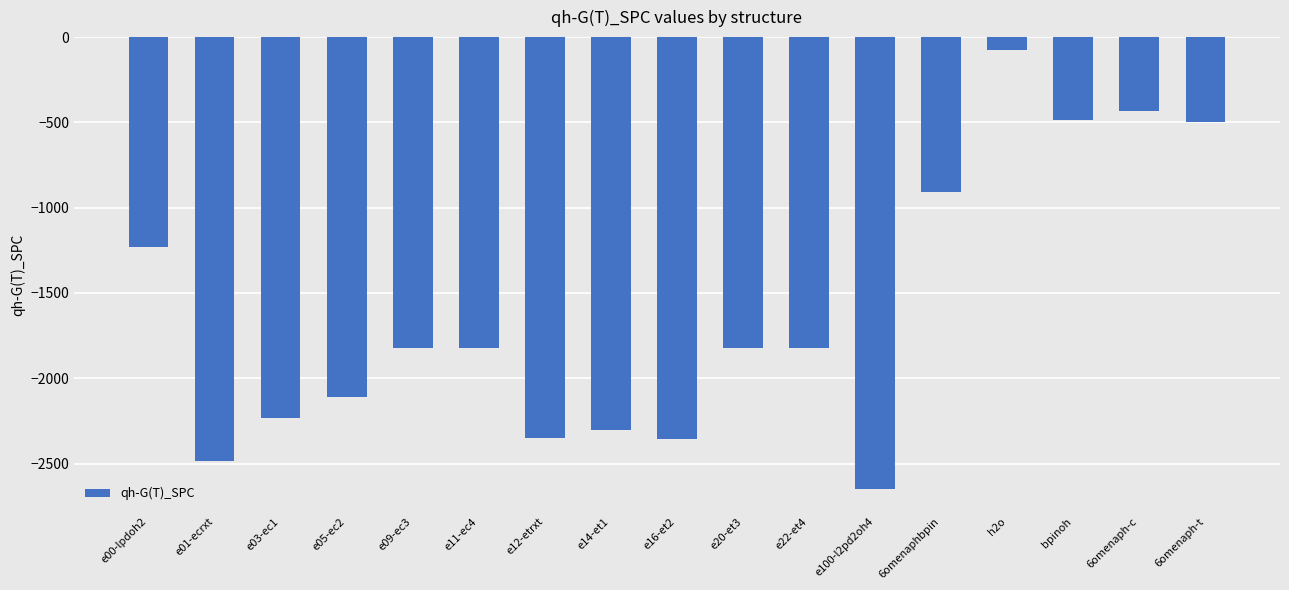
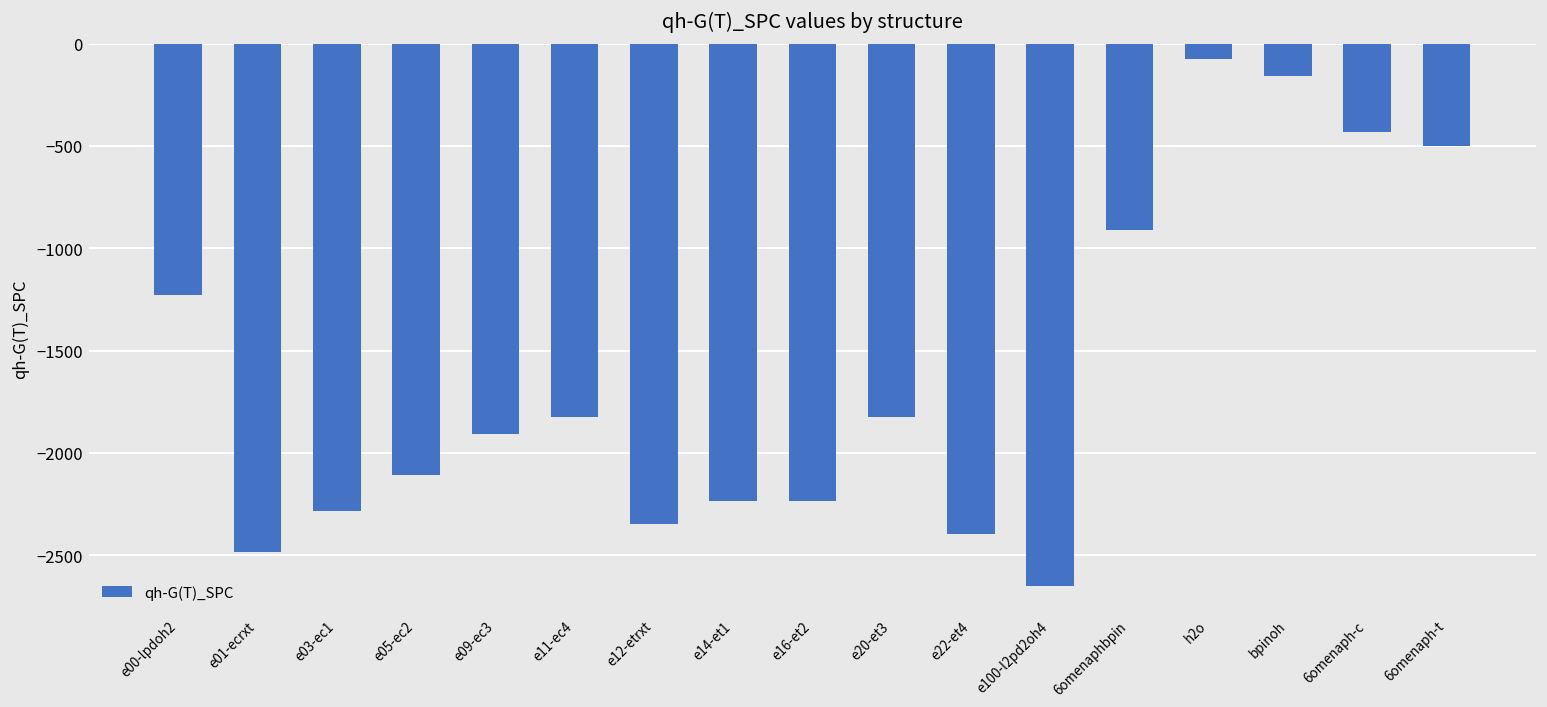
  {
    "e00-lpdoh2": -1230,
    "e01-ecrxt": -2490,
-   "e03-ec1": -2230,
+   "e03-ec1": -2280,
    "e05-ec2": -2110,
-   "e09-ec3": -1820,
+   "e09-ec3": -1910,
    "e11-ec4": -1820,
    "e12-etrxt": -2350,
-   "e14-et1": -2300,
-   "e16-et2": -2360,
+   "e14-et1": -2230,
+   "e16-et2": -2230,
    "e20-et3": -1820,
-   "e22-et4": -1820,
+   "e22-et4": -2390,
    "e100-l2pd2oh4": -2650,
    "6omenaphbpin": -910,
    "h2o": -80,
-   "bpinoh": -490,
+   "bpinoh": -160,
    "6omenaph-c": -430,
    "6omenaph-t": -500
  }
